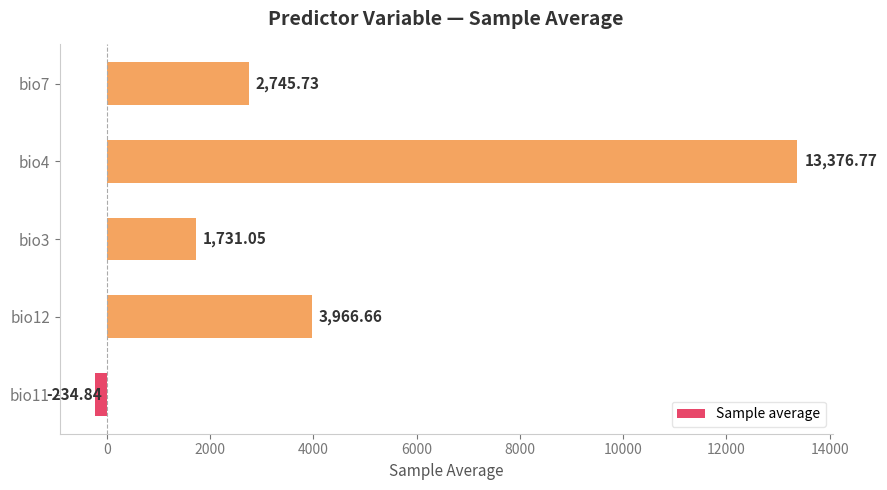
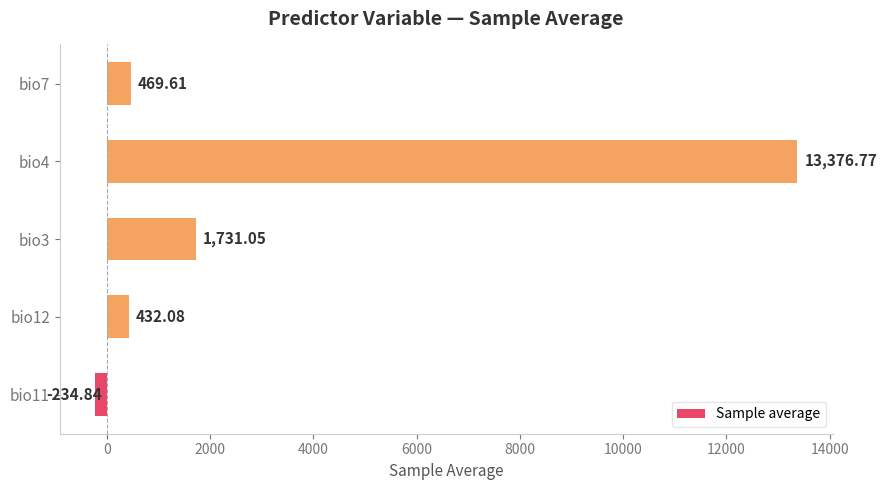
  {
-   "bio7": "2,745.73",
+   "bio7": "469.61",
    "bio4": "13,376.77",
    "bio3": "1,731.05",
-   "bio12": "3,966.66",
+   "bio12": "432.08",
    "bio11": "-234.84"
  }
